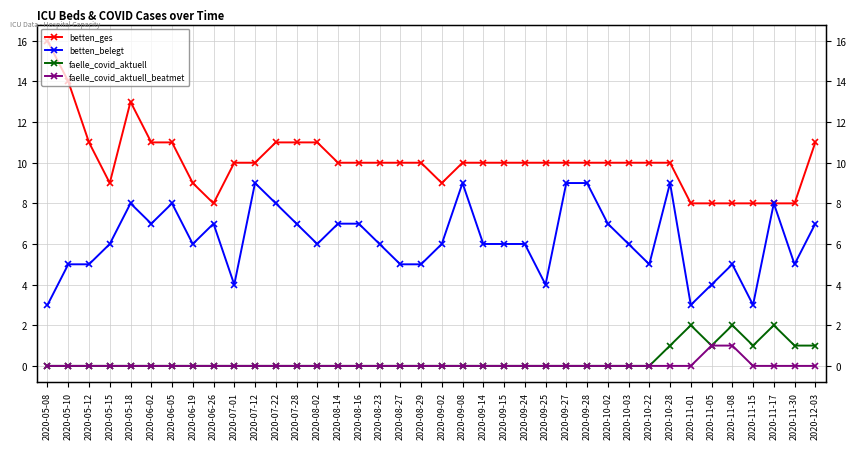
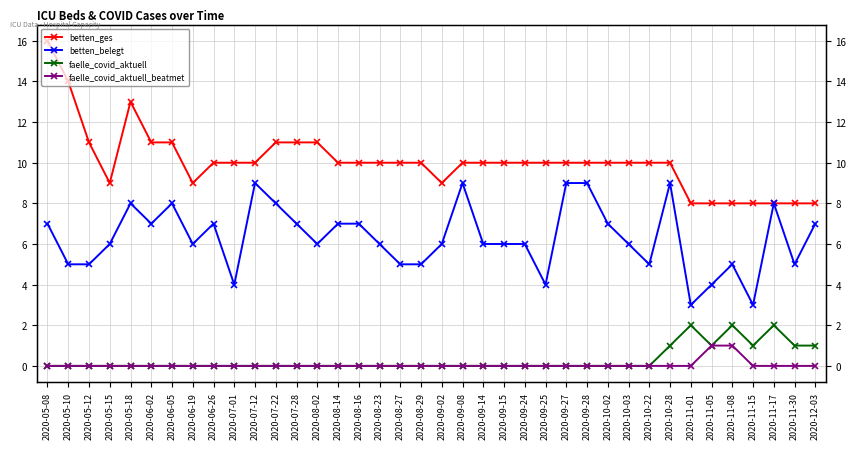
  {
    "betten_ges": {
      "2020-05-12": 11,
      "2020-05-15": 9,
      "2020-05-18": 13,
      "2020-06-02": 11,
      "2020-06-05": 11,
      "2020-06-19": 9,
-     "2020-06-26": 8,
+     "2020-06-26": 10,
      "2020-07-01": 10,
      "2020-07-12": 10,
      "2020-07-22": 11,
      "2020-07-28": 11,
      "2020-08-02": 11,
      "2020-08-14": 10,
      "2020-08-16": 10,
      "2020-08-23": 10,
      "2020-08-27": 10,
      "2020-08-29": 10,
      "2020-09-02": 9,
      "2020-09-08": 10,
      "2020-09-14": 10,
      "2020-09-15": 10,
      "2020-09-24": 10,
      "2020-09-25": 10,
      "2020-09-27": 10,
      "2020-09-28": 10,
      "2020-10-02": 10,
      "2020-10-03": 10,
      "2020-10-22": 10,
      "2020-10-28": 10,
      "2020-11-01": 8,
      "2020-11-05": 8,
      "2020-11-08": 8,
      "2020-11-15": 8,
      "2020-11-30": 8,
-     "2020-12-03": 11
+     "2020-12-03": 8
    },
    "betten_belegt": {
-     "2020-05-08": 3,
+     "2020-05-08": 7,
      "2020-05-10": 5,
      "2020-05-12": 5,
      "2020-05-15": 6,
      "2020-05-18": 8,
      "2020-06-02": 7,
      "2020-06-05": 8,
      "2020-06-19": 6,
      "2020-06-26": 7,
      "2020-07-01": 4,
      "2020-07-12": 9,
      "2020-07-22": 8,
      "2020-07-28": 7,
      "2020-08-02": 6,
      "2020-08-14": 7,
      "2020-08-16": 7,
      "2020-08-23": 6,
      "2020-08-27": 5,
      "2020-08-29": 5,
      "2020-09-02": 6,
      "2020-09-08": 9,
      "2020-09-14": 6,
      "2020-09-15": 6,
      "2020-09-24": 6,
      "2020-09-25": 4,
      "2020-09-27": 9,
      "2020-09-28": 9,
      "2020-10-02": 7,
      "2020-10-03": 6,
      "2020-10-22": 5,
      "2020-10-28": 9,
      "2020-11-01": 3,
      "2020-11-05": 4,
      "2020-11-08": 5,
      "2020-11-15": 3,
      "2020-11-30": 5,
      "2020-12-03": 7
    },
    "faelle_covid_aktuell": {
      "2020-10-28": 1,
      "2020-11-01": 2,
      "2020-11-08": 2,
      "2020-11-15": 1,
      "2020-11-17": 2,
      "2020-11-30": 1,
      "2020-12-03": 1
    },
    "faelle_covid_aktuell_beatmet": {
      "2020-10-28": 0,
      "2020-11-01": 0,
      "2020-11-08": 1,
      "2020-11-15": 0,
      "2020-11-17": 0,
      "2020-11-30": 0,
      "2020-12-03": 0
    }
  }
